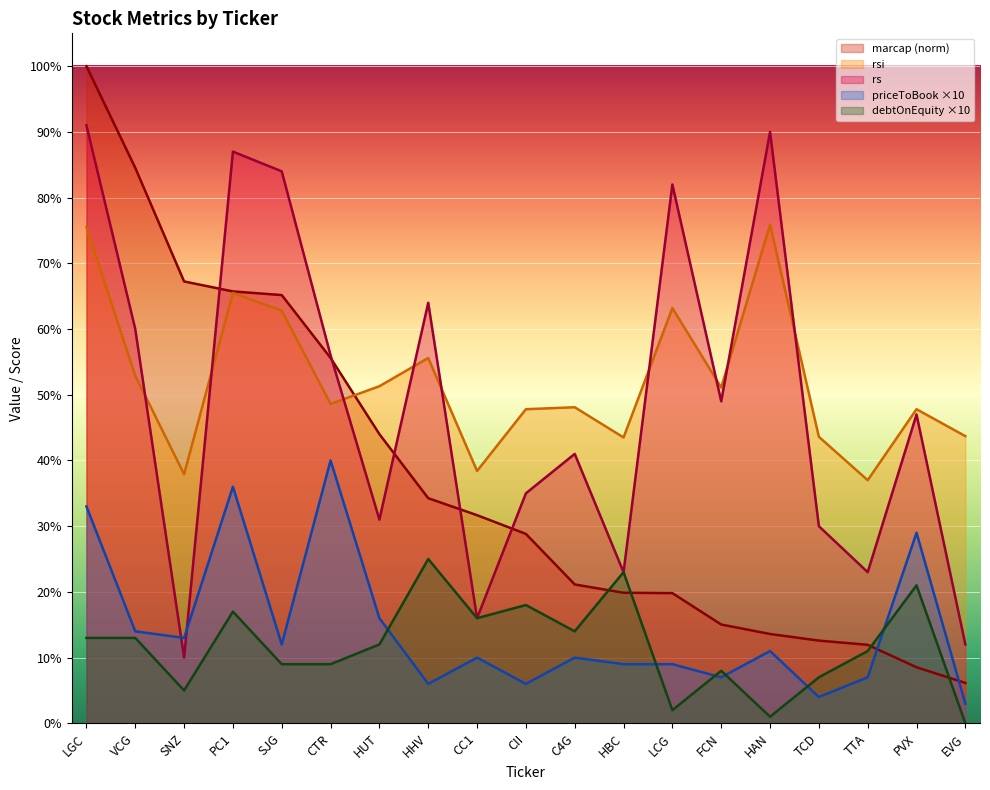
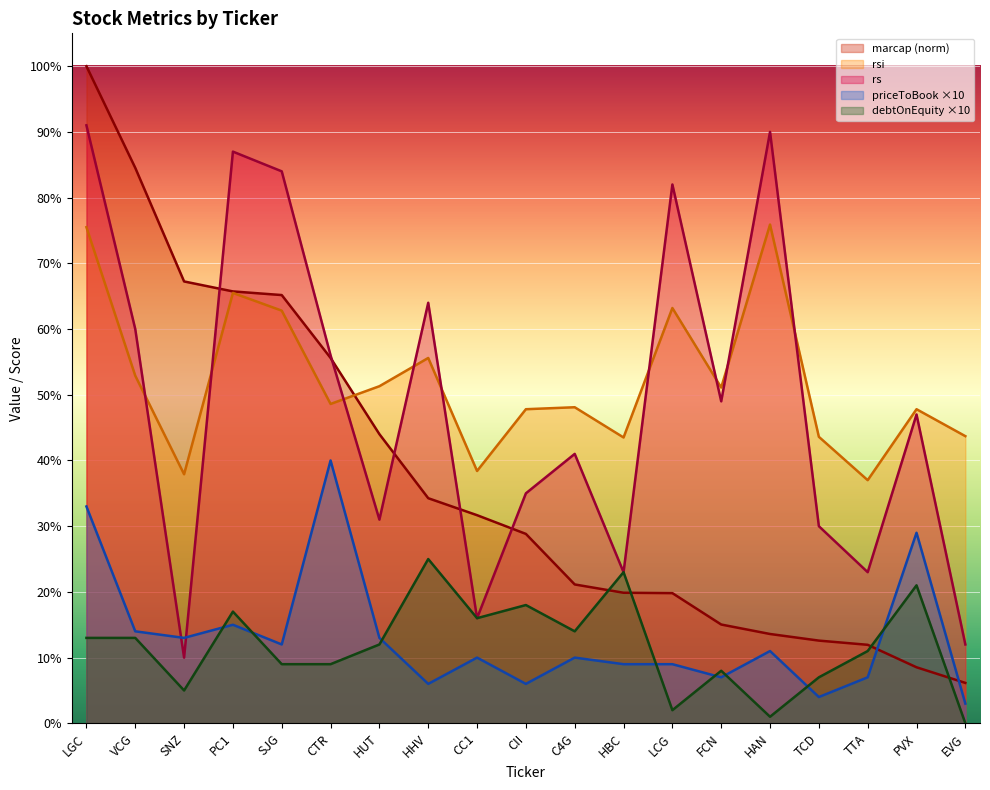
  {
    "priceToBook ×10": {
      "LGC": "33%",
      "VCG": "14%",
      "SNZ": "13%",
-     "PC1": "36%",
+     "PC1": "15%",
      "SJG": "12%",
      "CTR": "40%",
-     "HUT": "16%",
+     "HUT": "13%",
      "HHV": "6%",
      "CC1": "10%",
      "CII": "6%",
      "C4G": "10%",
      "HBC": "9%",
      "LCG": "9%",
      "FCN": "7%",
      "HAN": "11%",
      "TCD": "4%",
      "TTA": "7%",
      "PVX": "29%",
      "EVG": "3%"
    },
    "debtOnEquity ×10": {
      "LGC": "13%",
      "VCG": "13%",
      "SNZ": "5%",
      "PC1": "17%",
      "SJG": "9%",
      "CTR": "9%",
      "HUT": "12%",
      "HHV": "25%",
      "CII": "18%",
      "C4G": "14%",
      "LCG": "2%",
      "FCN": "8%",
      "HAN": "1%",
      "TCD": "7%",
      "TTA": "11%",
      "PVX": "21%",
      "EVG": "0%"
    }
  }
